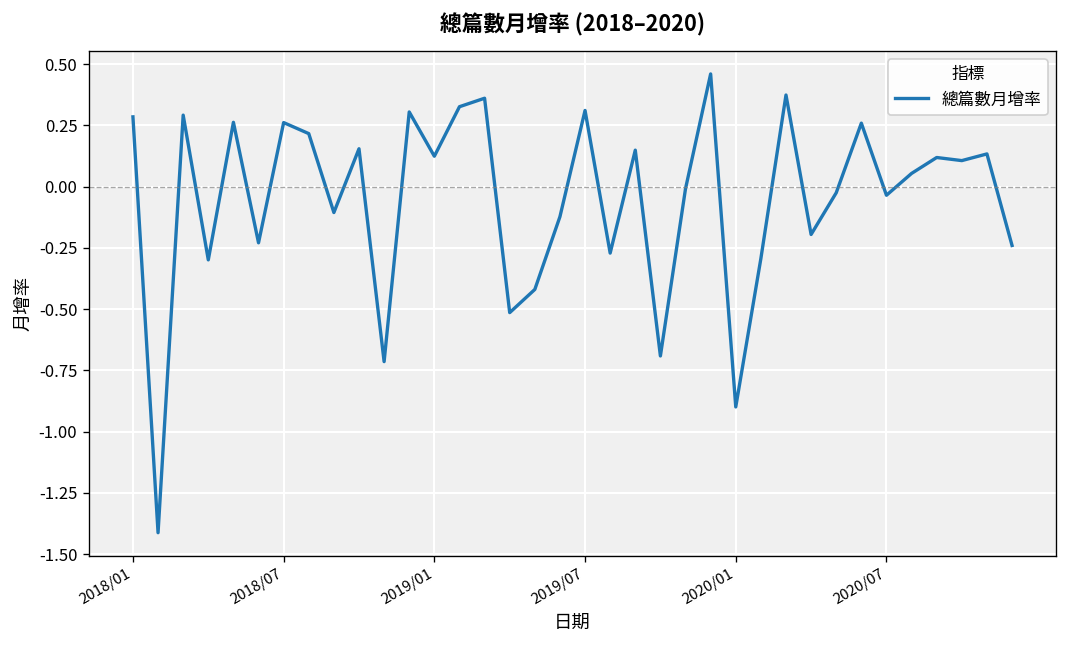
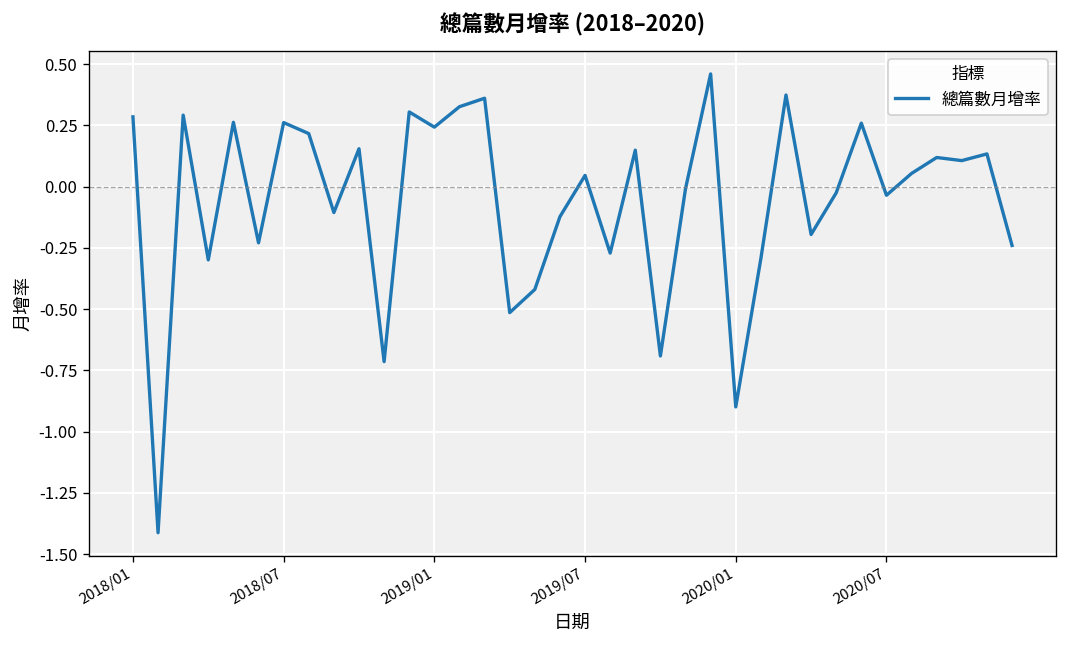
  {
    "2018/01": 0.28,
    "2018/07": 0.26,
-   "2019/01": 0.12,
-   "2019/07": 0.31,
+   "2019/01": 0.24,
+   "2019/07": 0.05,
    "2020/01": -0.90,
    "2020/07": -0.04
  }
